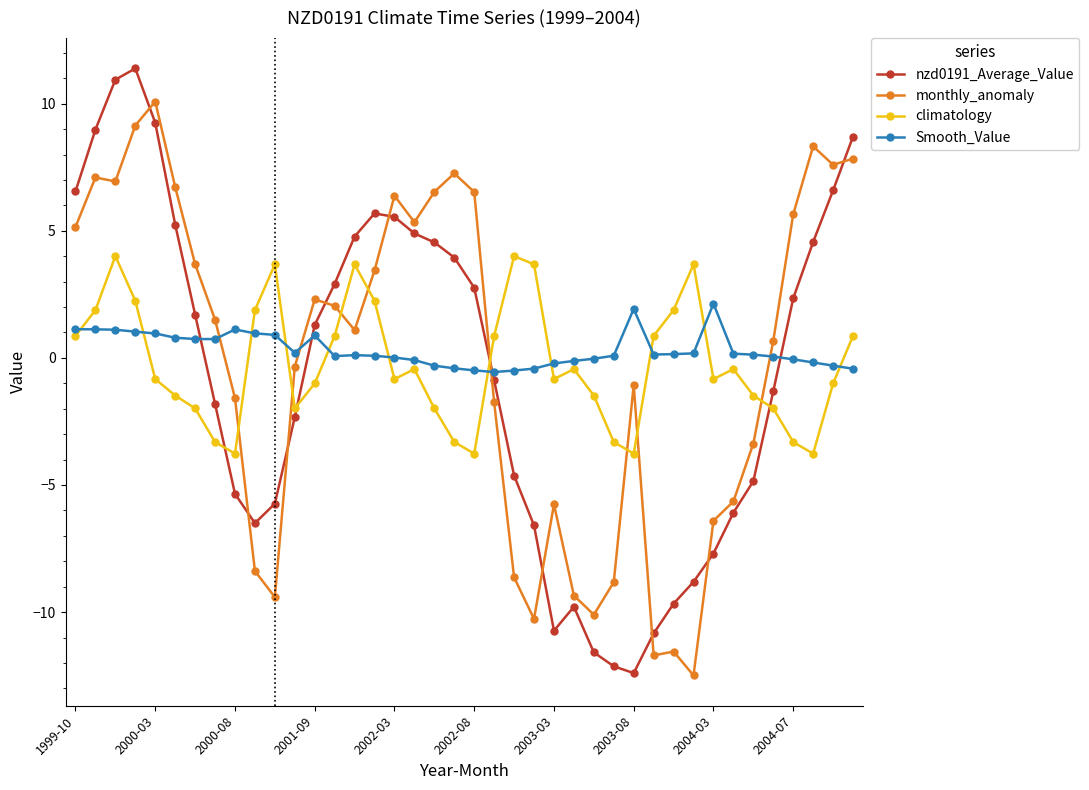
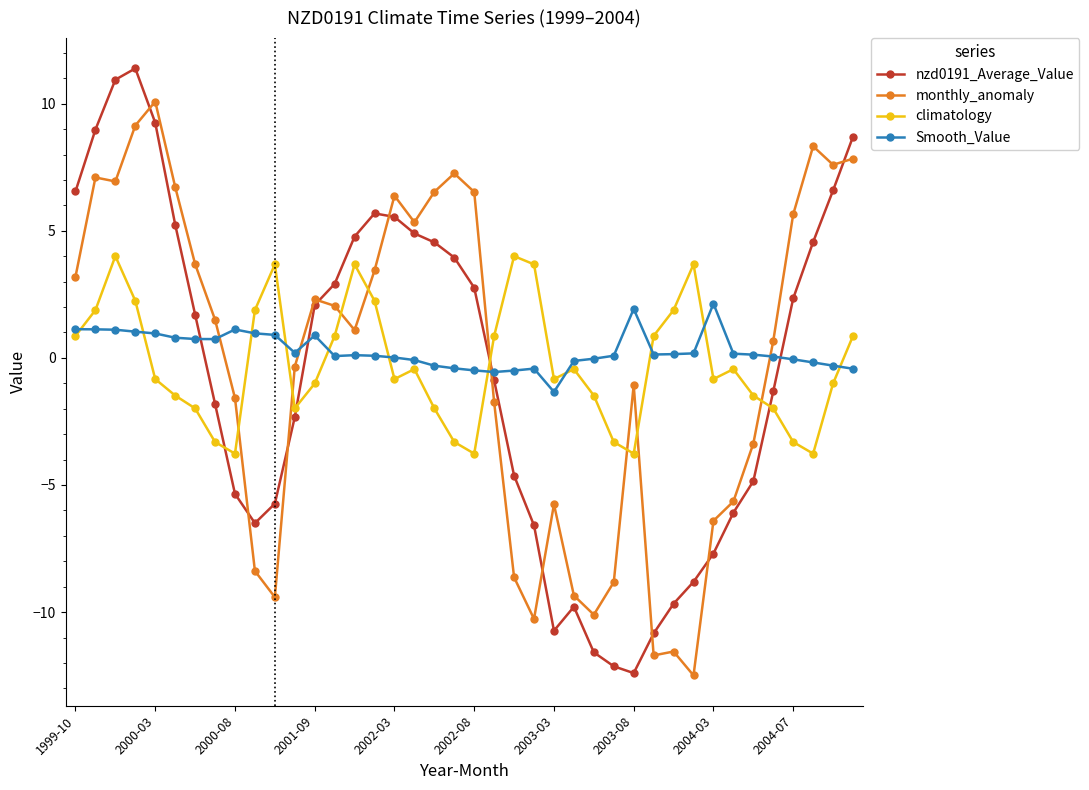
  {
    "nzd0191_Average_Value": {
      "1999-10": 6.6,
      "2000-03": 9.3,
      "2000-08": -5.3,
-     "2001-09": 1.3,
+     "2001-09": 2.1,
      "2002-03": 5.5,
      "2002-08": 2.8,
      "2003-03": -10.7,
      "2003-08": -12.4,
      "2004-03": -7.7,
      "2004-07": 2.3
    },
    "monthly_anomaly": {
-     "1999-10": 5.1,
+     "1999-10": 3.2,
      "2000-03": 10.1,
      "2000-08": -1.6,
      "2001-09": 2.3,
      "2002-03": 6.4,
      "2002-08": 6.5,
      "2003-03": -5.8,
      "2003-08": -1.1,
      "2004-03": -6.4,
      "2004-07": 5.6
    },
    "climatology": {
      "1999-10": 0.9,
      "2000-03": -0.8,
      "2000-08": -3.8,
      "2001-09": -1.0,
      "2002-03": -0.8,
      "2002-08": -3.8,
      "2003-03": -0.8,
      "2003-08": -3.8,
      "2004-03": -0.8,
      "2004-07": -3.3
    },
    "Smooth_Value": {
      "1999-10": 1.1,
      "2000-03": 1.0,
      "2000-08": 1.1,
      "2001-09": 0.9,
      "2002-03": 0.0,
      "2002-08": -0.5,
-     "2003-03": -0.2,
+     "2003-03": -1.3,
      "2003-08": 1.9,
      "2004-03": 2.1,
      "2004-07": -0.1
    }
  }
